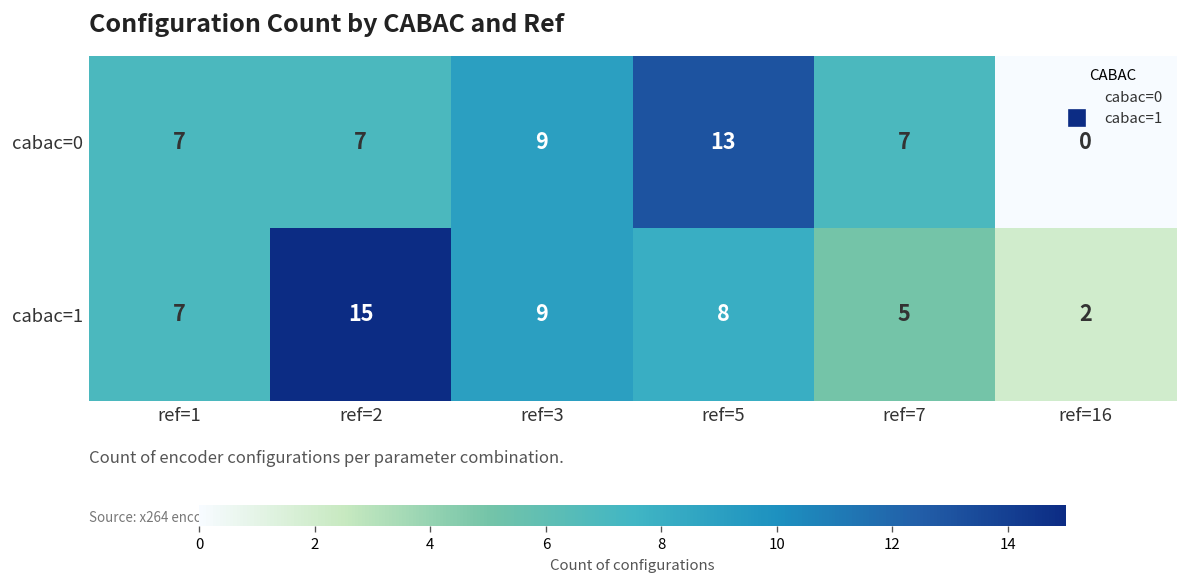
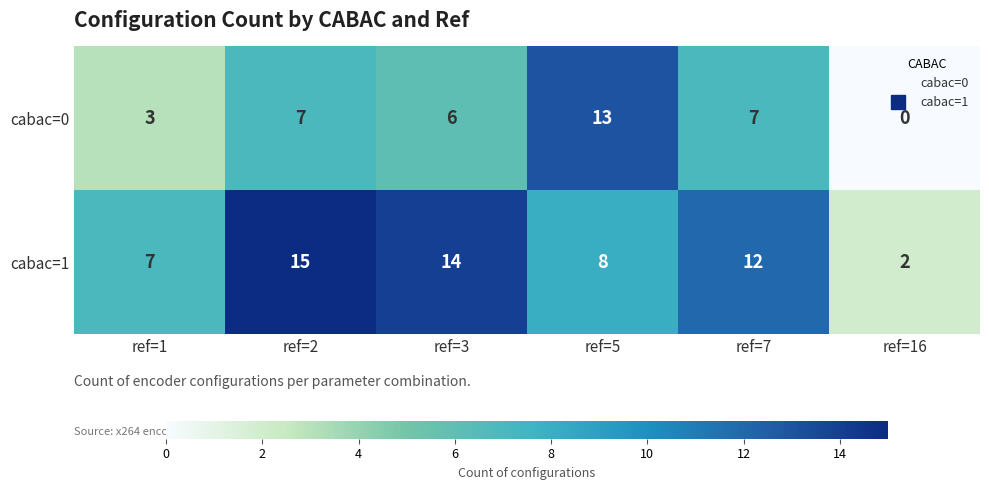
  {
    "cabac=0": {
-     "ref=1": 7,
+     "ref=1": 3,
      "ref=2": 7,
-     "ref=3": 9,
+     "ref=3": 6,
      "ref=5": 13,
      "ref=7": 7,
      "ref=16": 0
    },
    "cabac=1": {
      "ref=1": 7,
      "ref=2": 15,
-     "ref=3": 9,
+     "ref=3": 14,
      "ref=5": 8,
-     "ref=7": 5,
+     "ref=7": 12,
      "ref=16": 2
    }
  }
